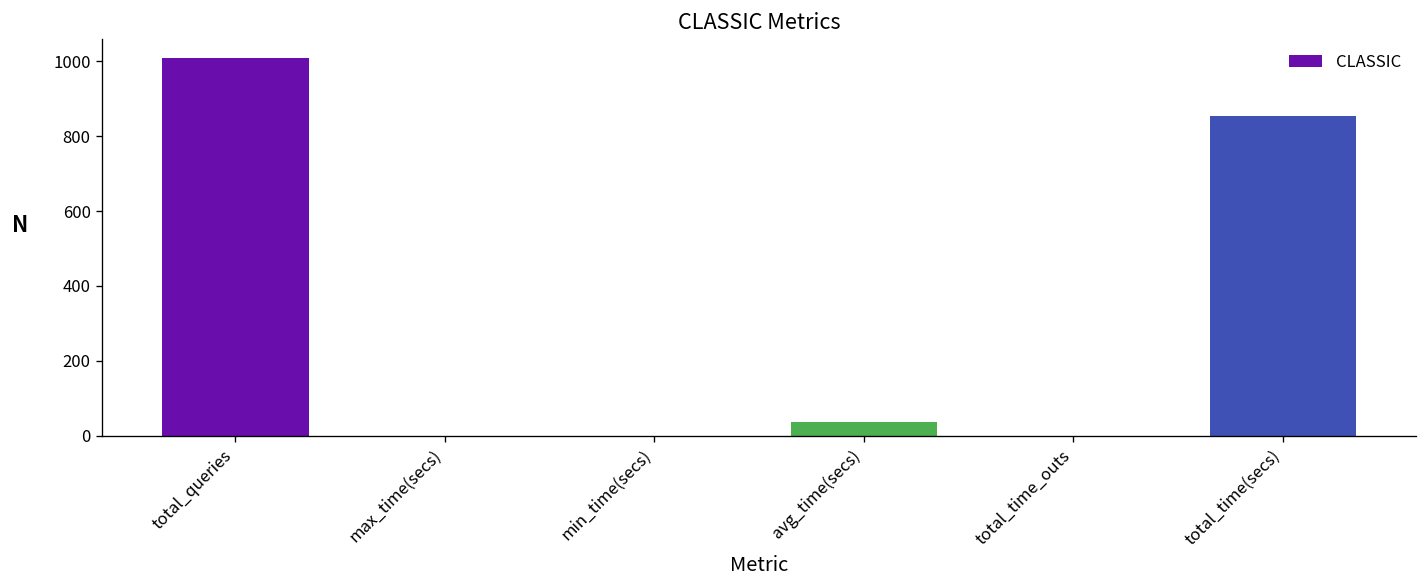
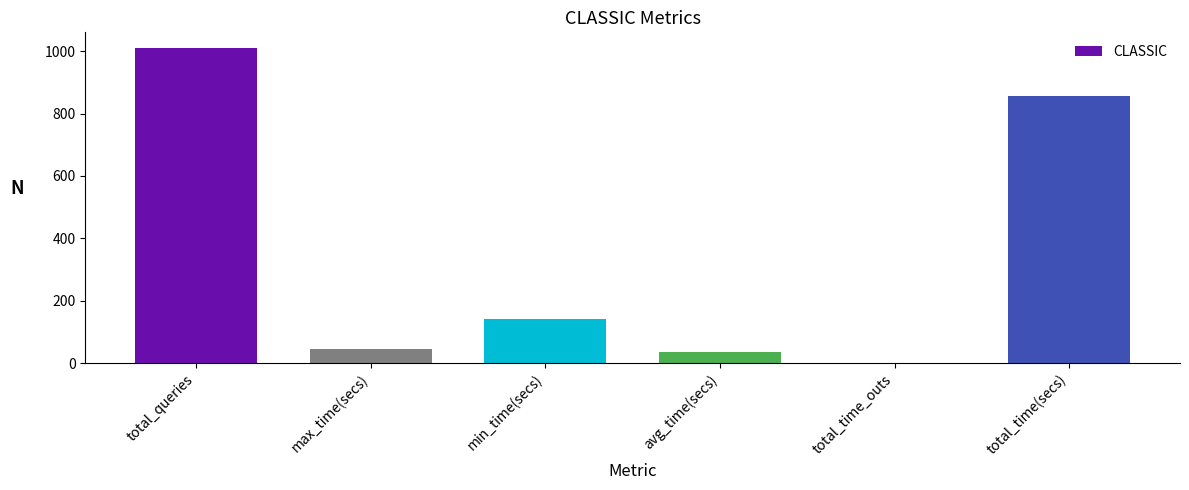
  {
    "total_queries": 1010,
-   "max_time(secs)": 0,
-   "min_time(secs)": 0,
+   "max_time(secs)": 50,
+   "min_time(secs)": 140,
    "avg_time(secs)": 40,
    "total_time_outs": 0,
    "total_time(secs)": 860
  }
